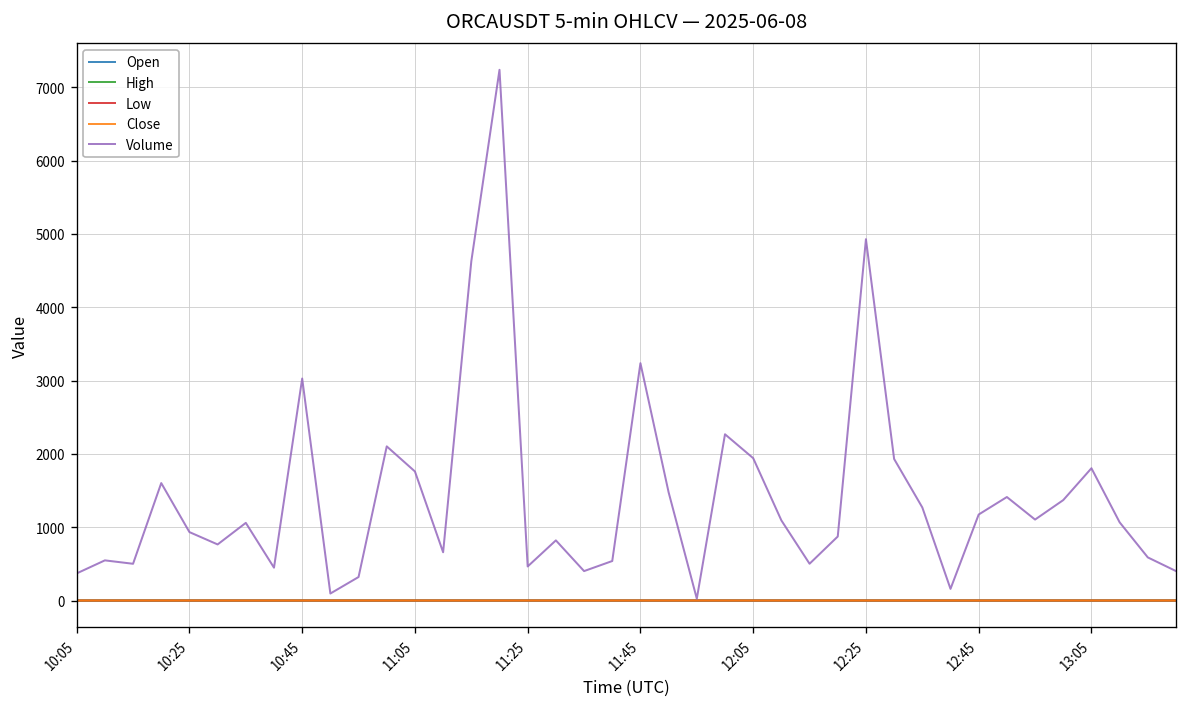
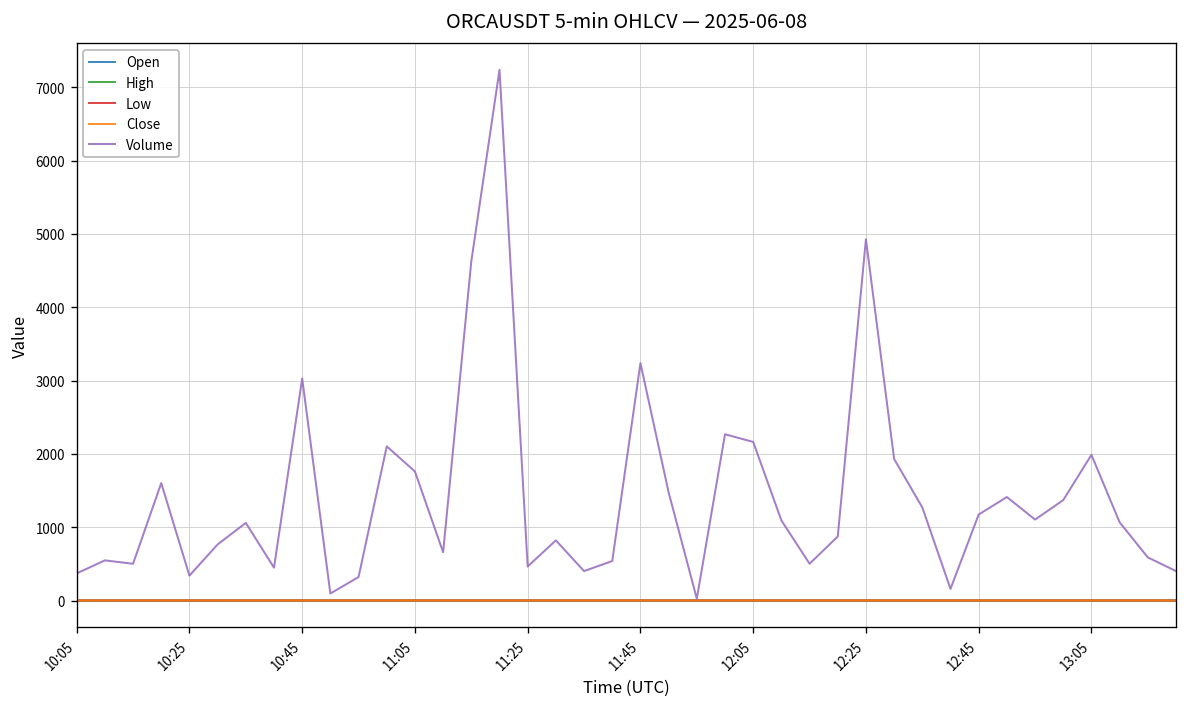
  {
    "Close": {
      "10:05": 0,
      "10:25": 0,
      "10:45": 0,
      "11:05": 0,
      "11:25": 0,
      "11:45": 0,
      "12:05": 0,
      "12:25": 0,
      "12:45": 0,
      "13:05": 0
    },
    "Volume": {
      "10:05": 400,
-     "10:25": 900,
+     "10:25": 300,
      "10:45": 3000,
      "11:05": 1800,
      "11:25": 500,
      "11:45": 3200,
-     "12:05": 1900,
+     "12:05": 2200,
      "12:25": 4900,
      "12:45": 1200,
-     "13:05": 1800
+     "13:05": 2000
    }
  }
